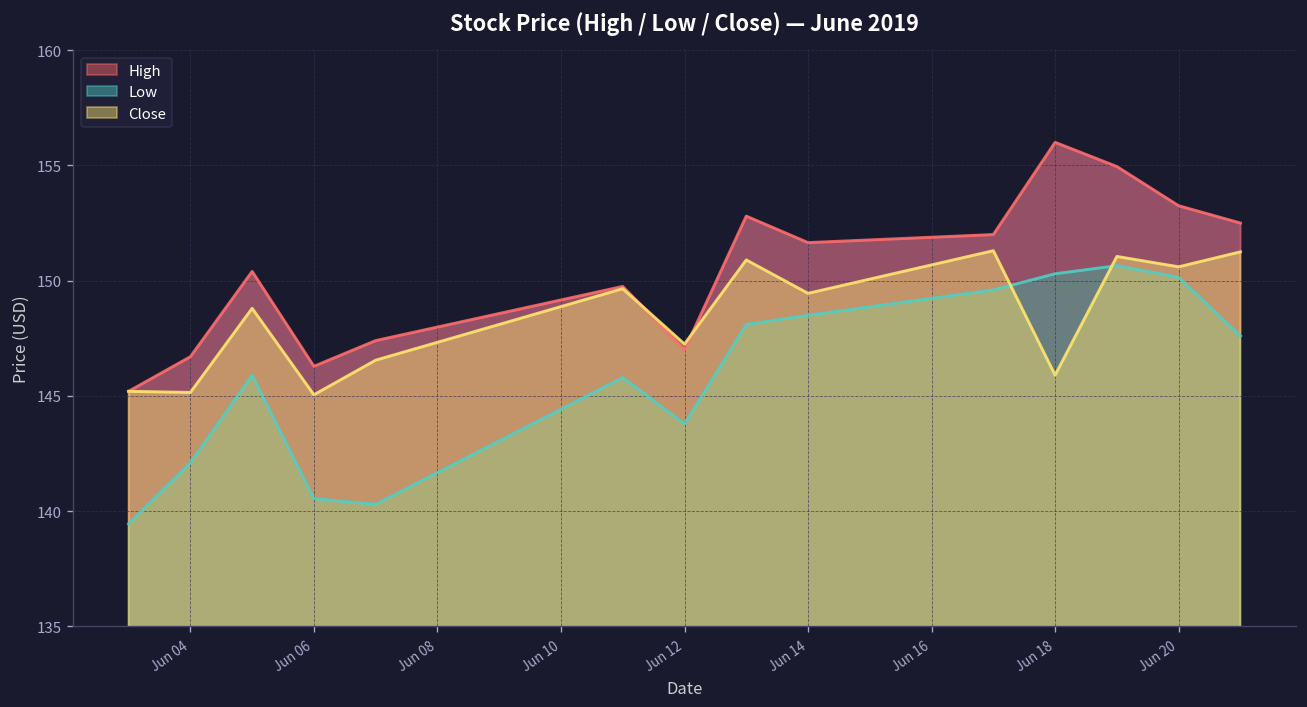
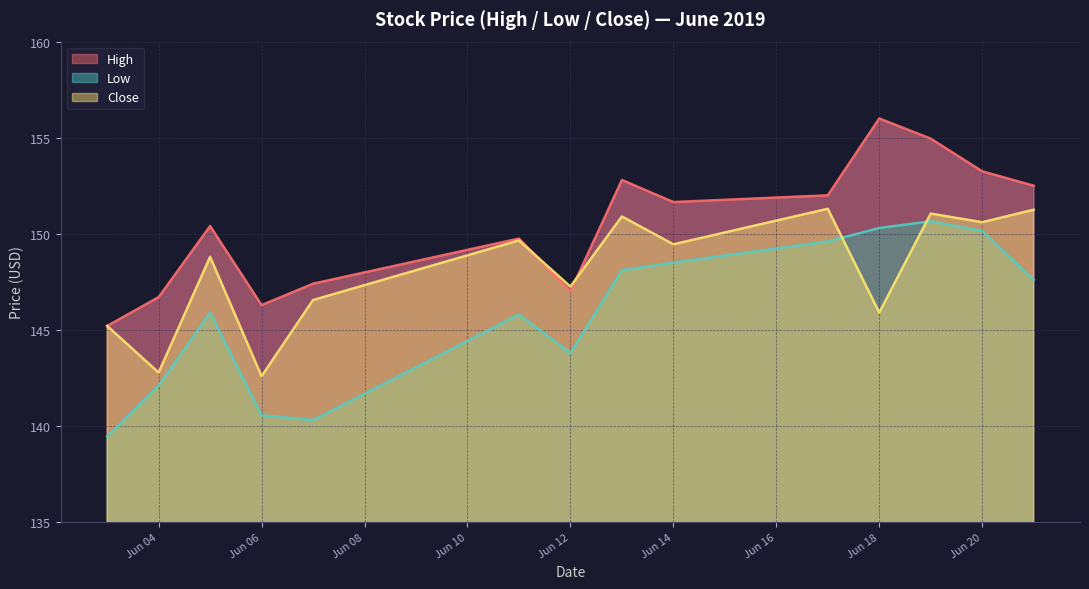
  {
    "High": {
      "Jun 04": 146.7,
      "Jun 06": 146.3,
      "Jun 12": 147.0,
      "Jun 14": 151.6,
      "Jun 18": 156.0,
      "Jun 20": 153.3
    },
    "Low": {
      "Jun 04": 142.1,
      "Jun 06": 140.6,
      "Jun 12": 143.8,
      "Jun 14": 148.5,
      "Jun 18": 150.3,
      "Jun 20": 150.1
    },
    "Close": {
-     "Jun 04": 145.1,
-     "Jun 06": 145.1,
+     "Jun 04": 142.8,
+     "Jun 06": 142.6,
      "Jun 12": 147.3,
      "Jun 14": 149.4,
      "Jun 18": 145.9,
      "Jun 20": 150.6
    }
  }
